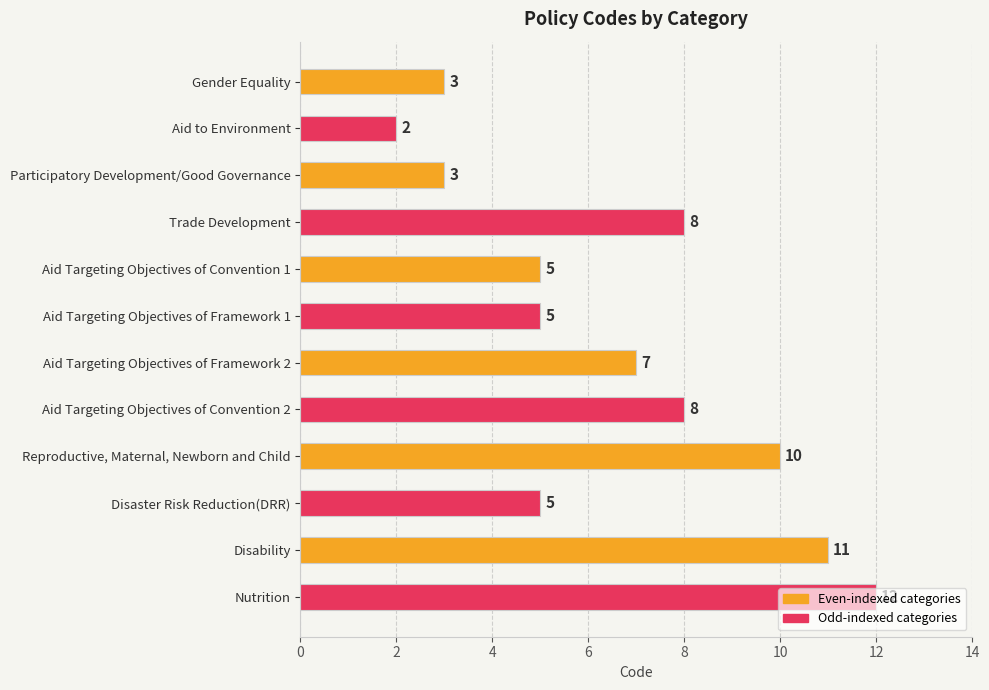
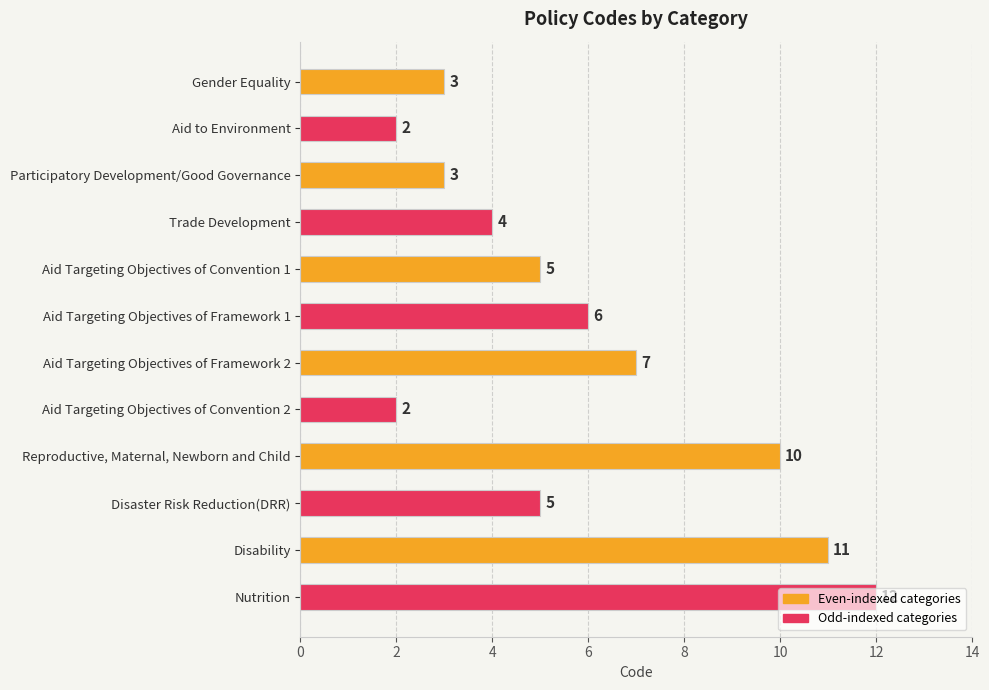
  {
    "Gender Equality": 3,
    "Aid to Environment": 2,
    "Participatory Development/Good Governance": 3,
-   "Trade Development": 8,
+   "Trade Development": 4,
    "Aid Targeting Objectives of Convention 1": 5,
-   "Aid Targeting Objectives of Framework 1": 5,
+   "Aid Targeting Objectives of Framework 1": 6,
    "Aid Targeting Objectives of Framework 2": 7,
-   "Aid Targeting Objectives of Convention 2": 8,
+   "Aid Targeting Objectives of Convention 2": 2,
    "Reproductive, Maternal, Newborn and Child": 10,
    "Disaster Risk Reduction(DRR)": 5,
    "Disability": 11
  }
